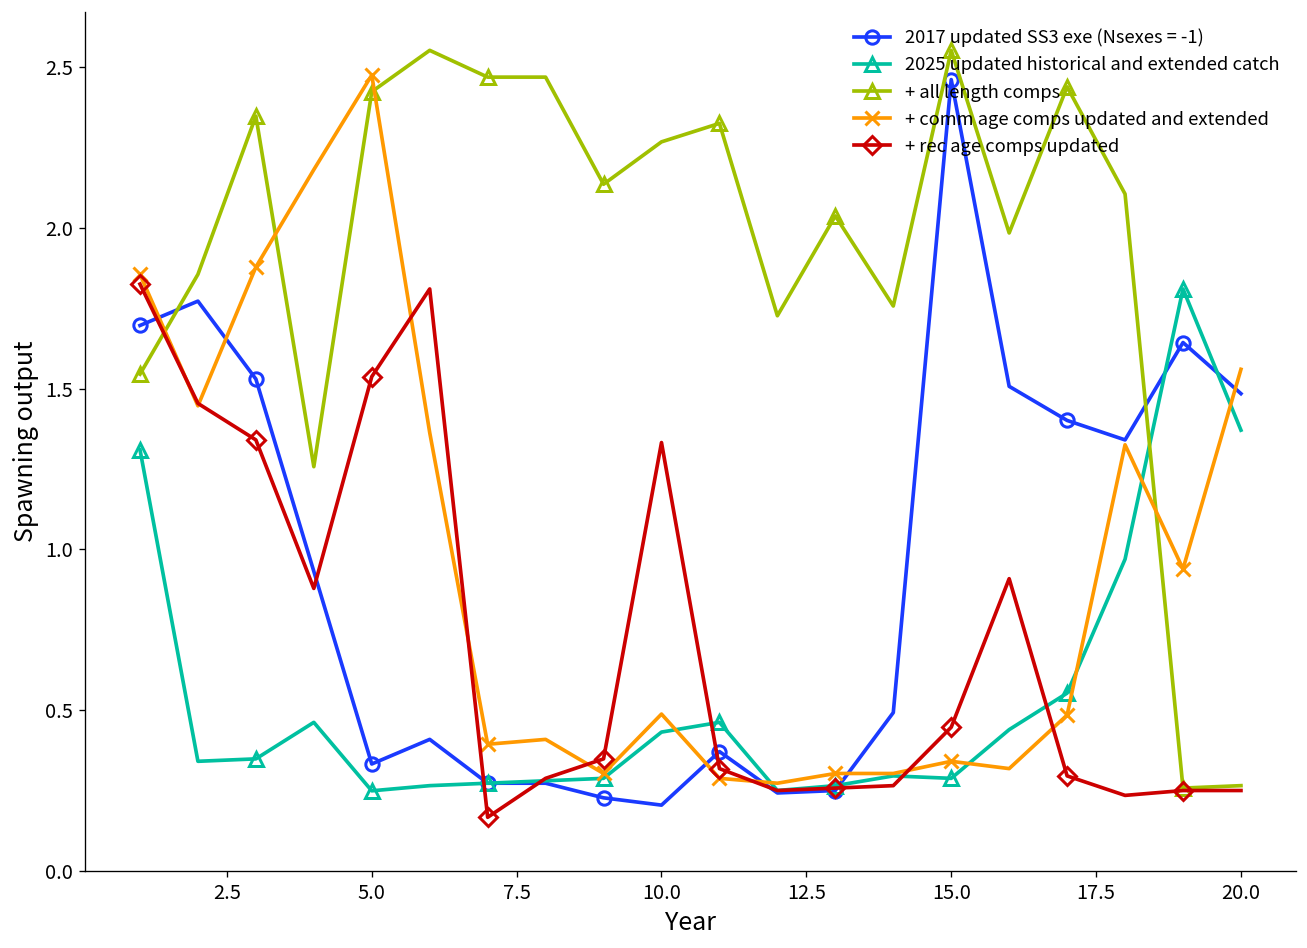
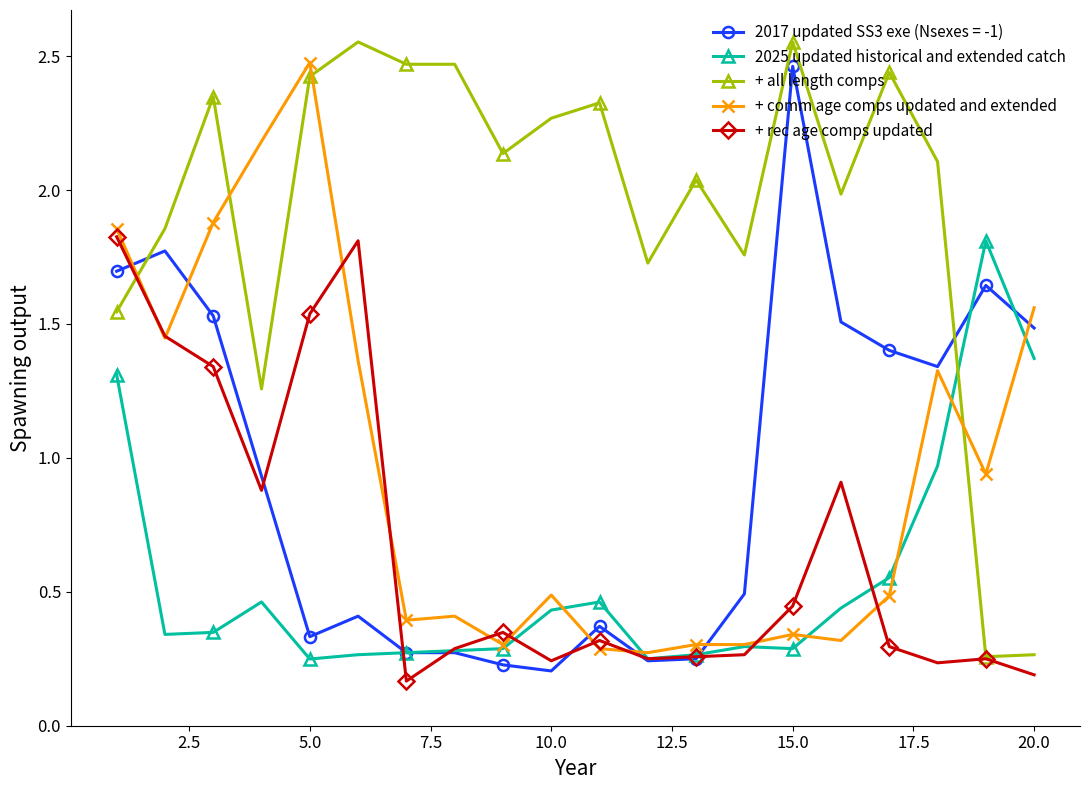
  {
    "2017 updated SS3 exe (Nsexes = -1)": {
      "5.0": 0.33,
      "10.0": 0.20,
      "15.0": 2.46,
      "20.0": 1.48
    },
    "2025 updated historical and extended catch": {
      "5.0": 0.25,
      "10.0": 0.43,
      "15.0": 0.29,
      "20.0": 1.37
    },
    "+ all length comps": {
      "5.0": 2.42,
      "10.0": 2.27,
      "15.0": 2.55,
      "20.0": 0.27
    },
    "+ comm age comps updated and extended": {
      "5.0": 2.48,
      "10.0": 0.49,
      "15.0": 0.34,
      "20.0": 1.56
    },
    "+ rec age comps updated": {
      "5.0": 1.54,
-     "10.0": 1.33,
+     "10.0": 0.24,
      "15.0": 0.45,
-     "20.0": 0.25
+     "20.0": 0.19
    }
  }
